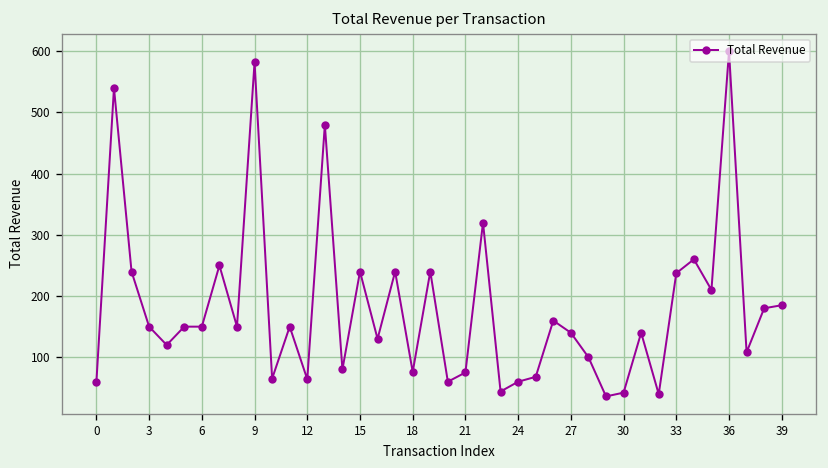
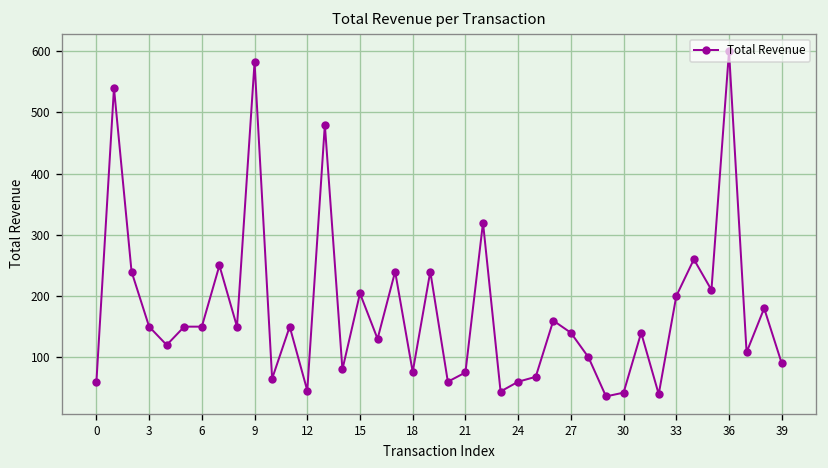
  {
    "0": 60,
    "3": 150,
    "6": 150,
    "9": 580,
-   "12": 60,
-   "15": 240,
+   "12": 50,
+   "15": 200,
    "18": 80,
    "21": 80,
    "24": 60,
    "27": 140,
    "30": 40,
-   "33": 240,
-   "39": 180
+   "33": 200,
+   "39": 90
  }
